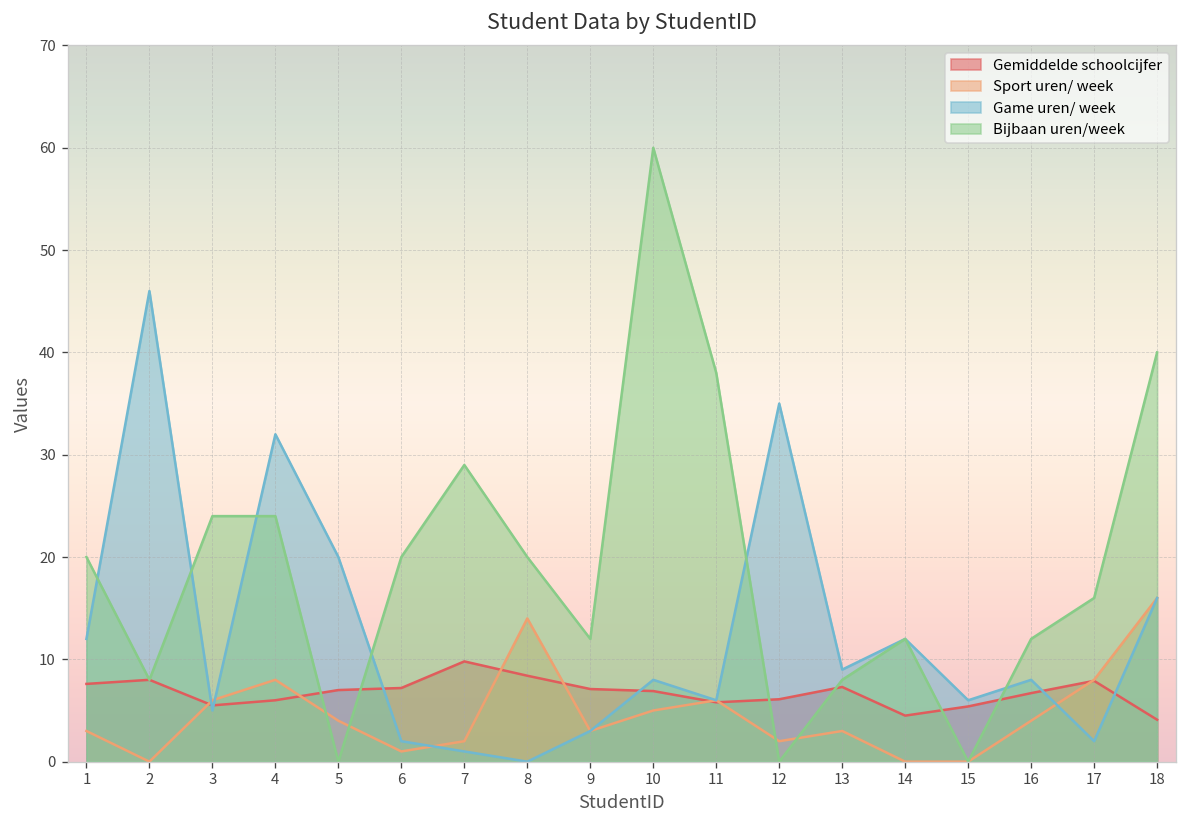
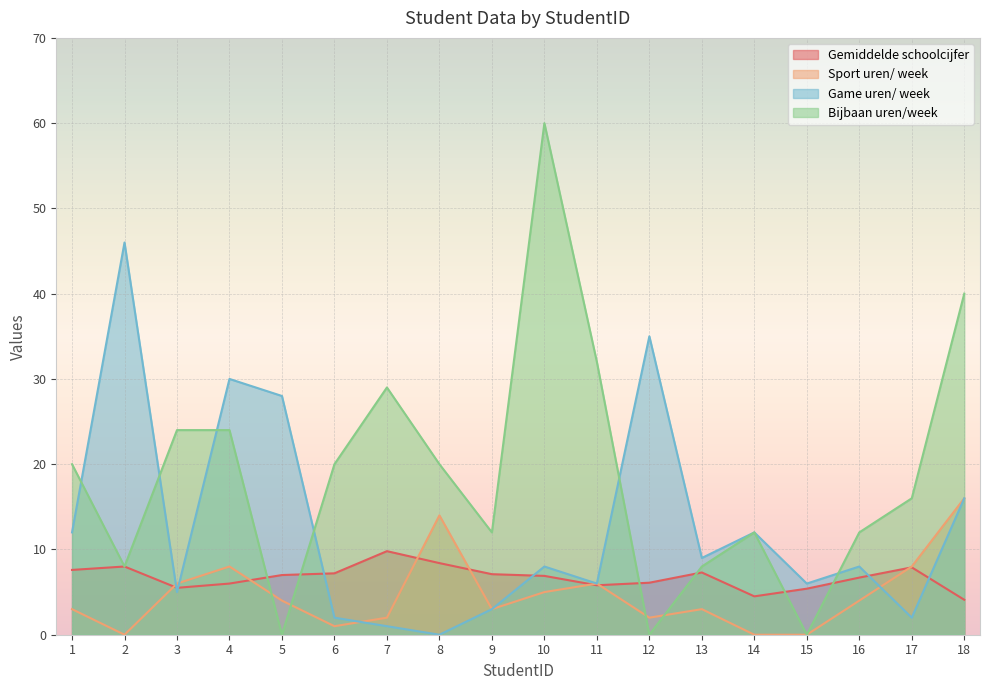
  {
    "Game uren/ week": {
      "1": 12,
      "2": 46,
      "3": 5,
-     "4": 32,
-     "5": 20,
+     "4": 30,
+     "5": 28,
      "6": 2,
      "7": 1,
      "8": 0,
      "10": 8,
      "12": 35,
      "13": 9,
      "15": 6,
      "16": 8,
      "17": 2
    },
    "Bijbaan uren/week": {
      "1": 20,
      "3": 24,
      "4": 24,
      "5": 0,
      "6": 20,
      "7": 29,
      "8": 20,
      "9": 12,
      "10": 60,
-     "11": 38,
+     "11": 32,
      "12": 0,
      "13": 8,
      "16": 12,
      "17": 16,
      "18": 40
    }
  }
